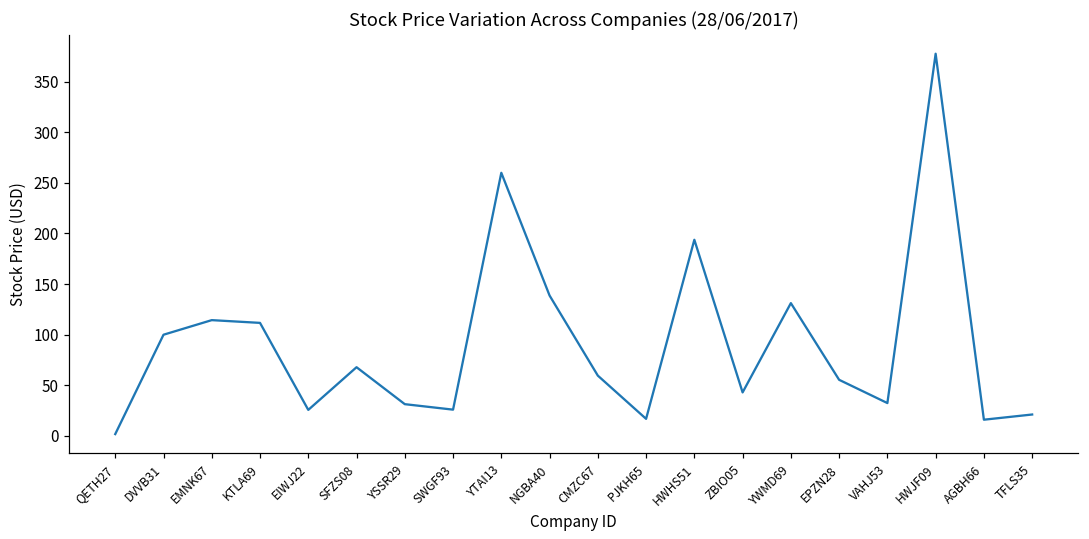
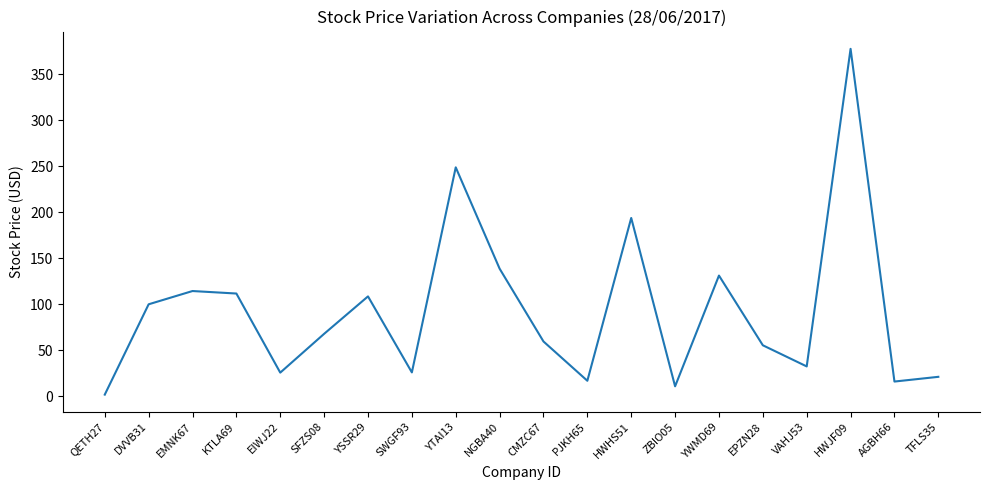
  {
    "QETH27": 0,
    "DVVB31": 100,
    "EMNK67": 110,
    "KTLA69": 110,
    "EIWJ22": 30,
    "SFZS08": 70,
-   "YSSR29": 30,
+   "YSSR29": 110,
    "SWGF93": 30,
-   "YTAI13": 260,
+   "YTAI13": 250,
    "NGBA40": 140,
    "CMZC67": 60,
    "PJKH65": 20,
    "HWHS51": 190,
-   "ZBIO05": 40,
+   "ZBIO05": 10,
    "YWMD69": 130,
    "EPZN28": 60,
    "VAHJ53": 30,
    "HWJF09": 380,
    "AGBH66": 20,
    "TFLS35": 20
  }
